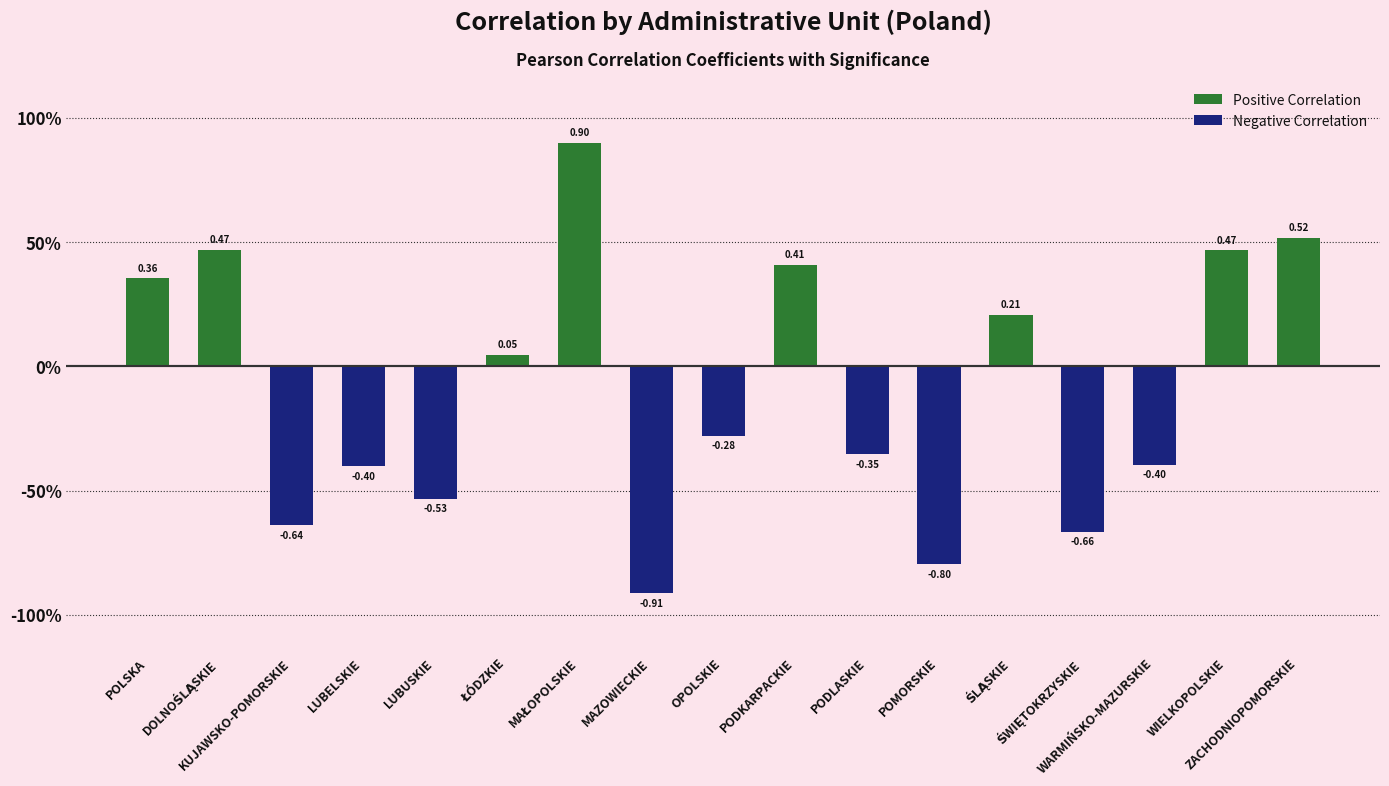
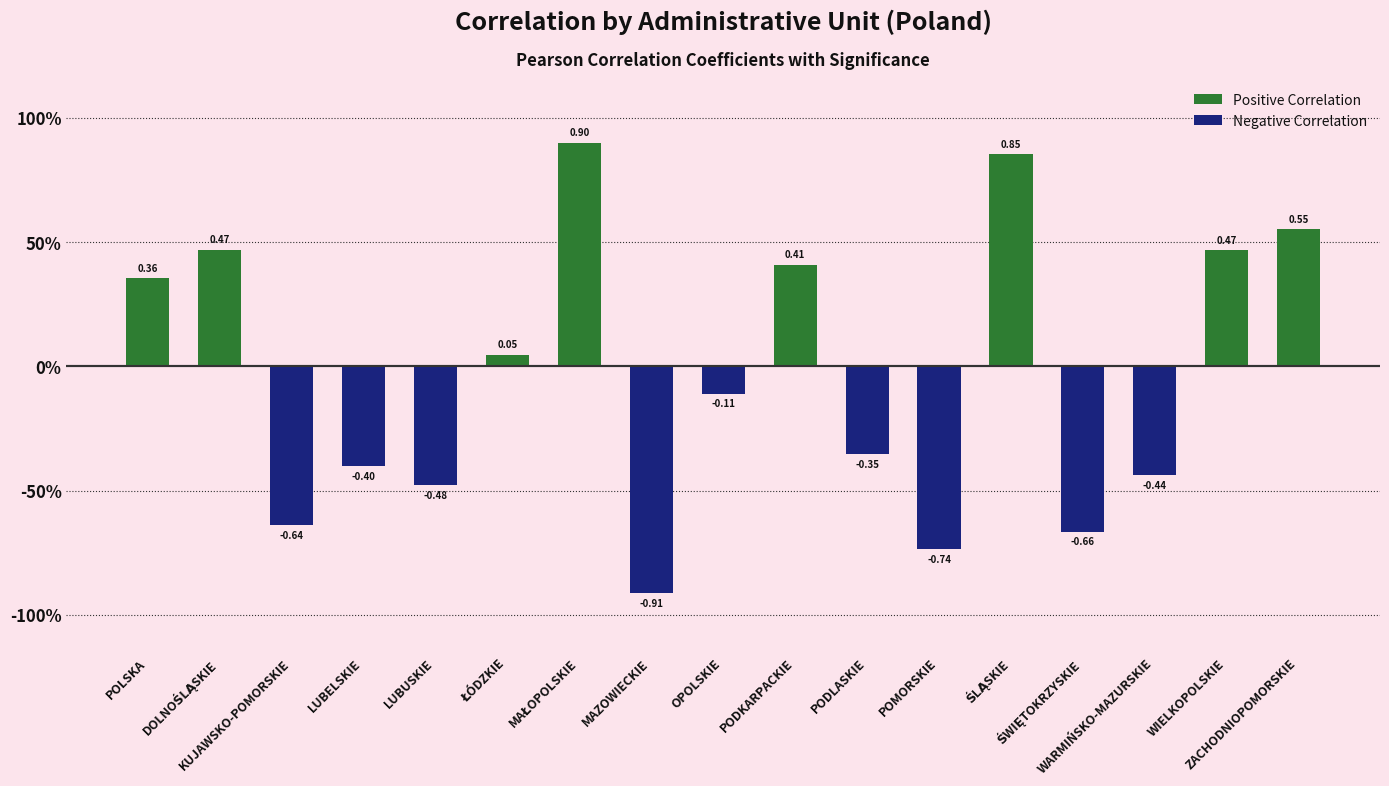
  {
    "Positive Correlation": {
      "POLSKA": 0.36,
      "DOLNOŚLĄSKIE": 0.47,
      "ŁÓDZKIE": 0.05,
      "MAŁOPOLSKIE": 0.90,
      "PODKARPACKIE": 0.41,
-     "ŚLĄSKIE": 0.21,
+     "ŚLĄSKIE": 0.85,
      "WIELKOPOLSKIE": 0.47,
-     "ZACHODNIOPOMORSKIE": 0.52
+     "ZACHODNIOPOMORSKIE": 0.55
    },
    "Negative Correlation": {
      "KUJAWSKO-POMORSKIE": -0.64,
      "LUBELSKIE": -0.40,
-     "LUBUSKIE": -0.53,
+     "LUBUSKIE": -0.48,
      "MAZOWIECKIE": -0.91,
-     "OPOLSKIE": -0.28,
+     "OPOLSKIE": -0.11,
      "PODLASKIE": -0.35,
-     "POMORSKIE": -0.80,
+     "POMORSKIE": -0.74,
      "ŚWIĘTOKRZYSKIE": -0.66,
-     "WARMIŃSKO-MAZURSKIE": -0.40
+     "WARMIŃSKO-MAZURSKIE": -0.44
    }
  }
